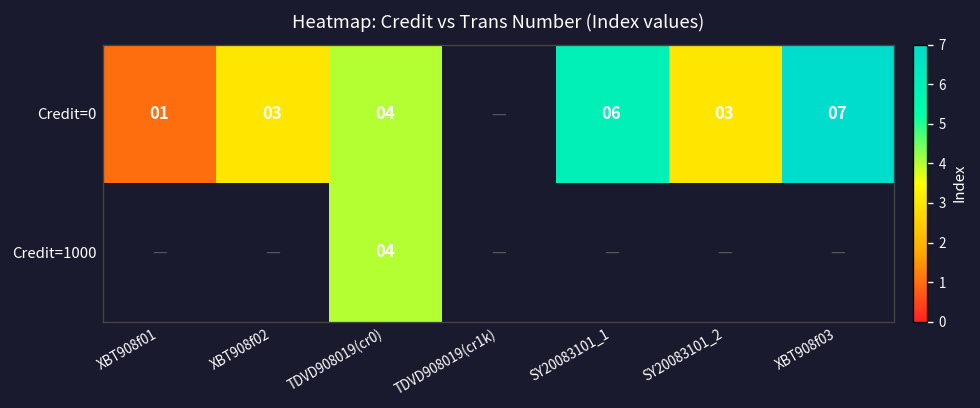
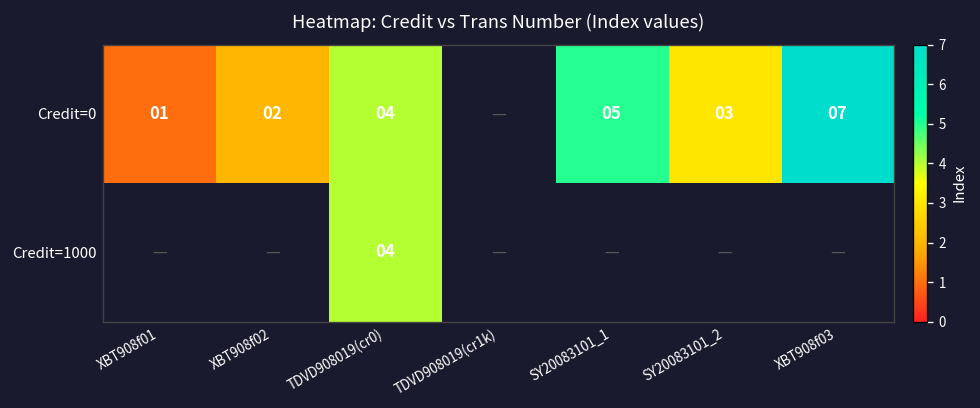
  {
    "Credit=0": {
      "XBT908f01": "01",
-     "XBT908f02": "03",
+     "XBT908f02": "02",
      "TDVD908019(cr0)": "04",
-     "SY20083101_1": "06",
+     "SY20083101_1": "05",
      "SY20083101_2": "03",
      "XBT908f03": "07"
    },
    "Credit=1000": {
      "TDVD908019(cr0)": "04"
    }
  }
